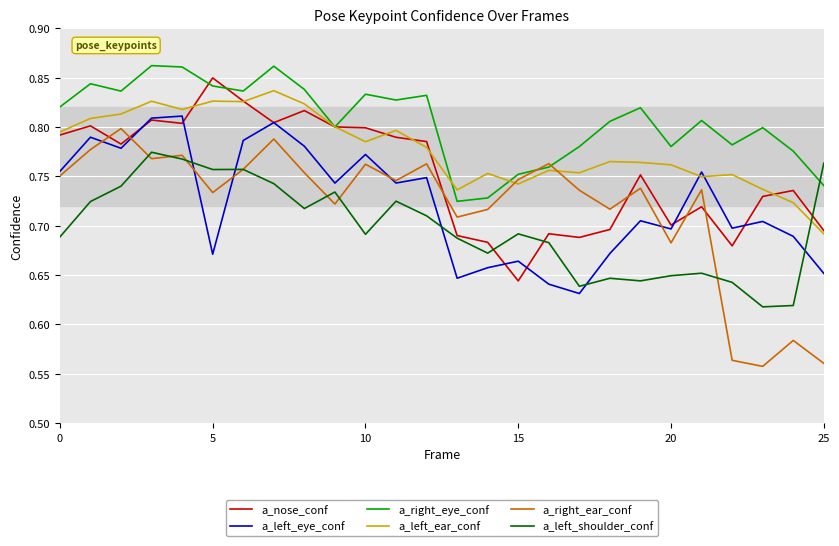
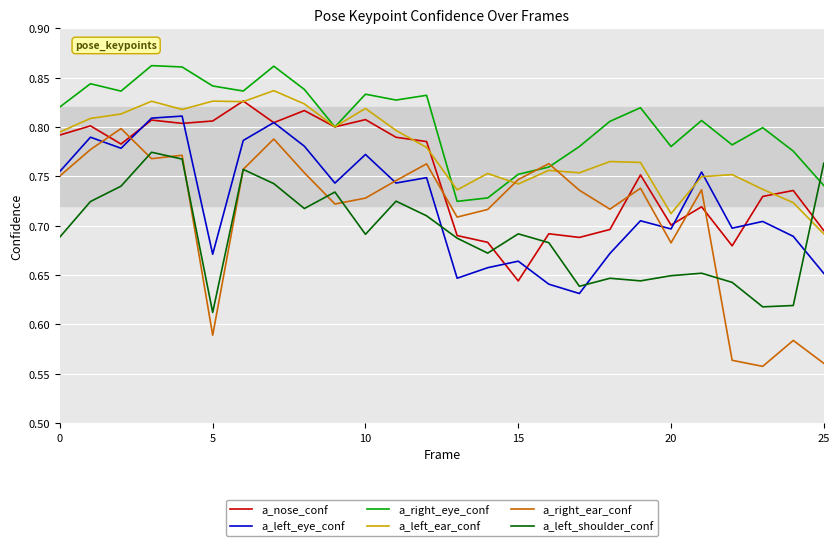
  {
    "a_nose_conf": {
      "0": 0.79,
-     "5": 0.85,
-     "10": 0.80,
+     "5": 0.81,
+     "10": 0.81,
      "15": 0.64,
      "20": 0.70,
      "25": 0.70
    },
    "a_left_eye_conf": {
      "0": 0.76,
      "5": 0.67,
      "10": 0.77,
      "15": 0.66,
      "20": 0.70,
      "25": 0.65
    },
    "a_right_eye_conf": {
      "0": 0.82,
      "5": 0.84,
      "10": 0.83,
      "15": 0.75,
      "20": 0.78,
      "25": 0.74
    },
    "a_left_ear_conf": {
      "0": 0.80,
      "5": 0.83,
-     "10": 0.79,
+     "10": 0.82,
      "15": 0.74,
-     "20": 0.76,
+     "20": 0.71,
      "25": 0.69
    },
    "a_right_ear_conf": {
      "0": 0.75,
-     "5": 0.73,
-     "10": 0.76,
+     "5": 0.59,
+     "10": 0.73,
      "15": 0.75,
      "20": 0.68,
      "25": 0.56
    },
    "a_left_shoulder_conf": {
      "0": 0.69,
-     "5": 0.76,
+     "5": 0.61,
      "10": 0.69,
      "15": 0.69,
      "20": 0.65,
      "25": 0.76
    }
  }
